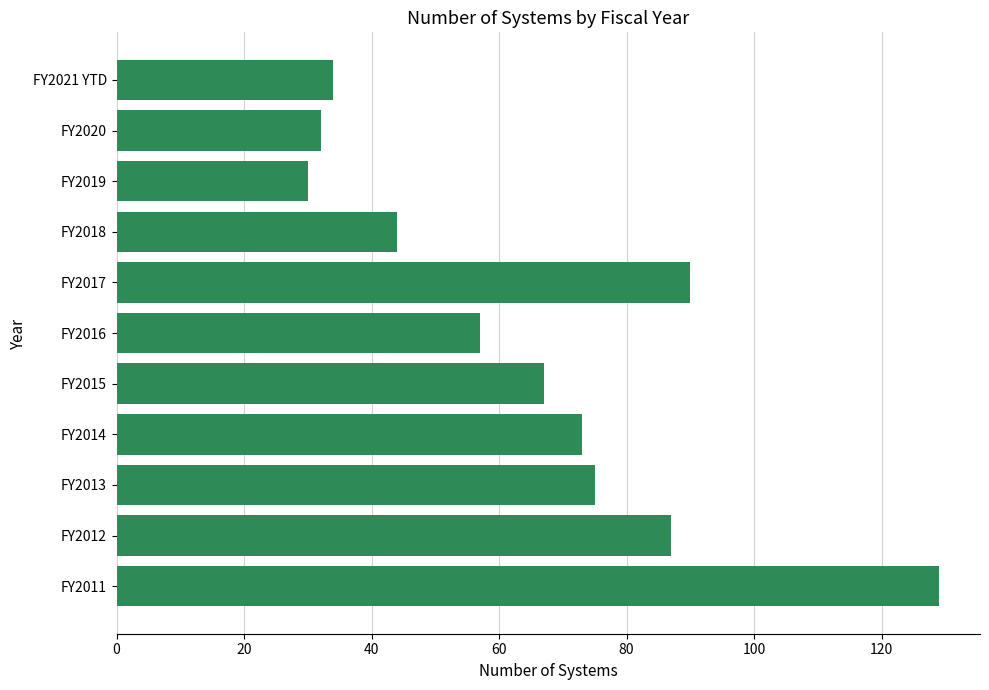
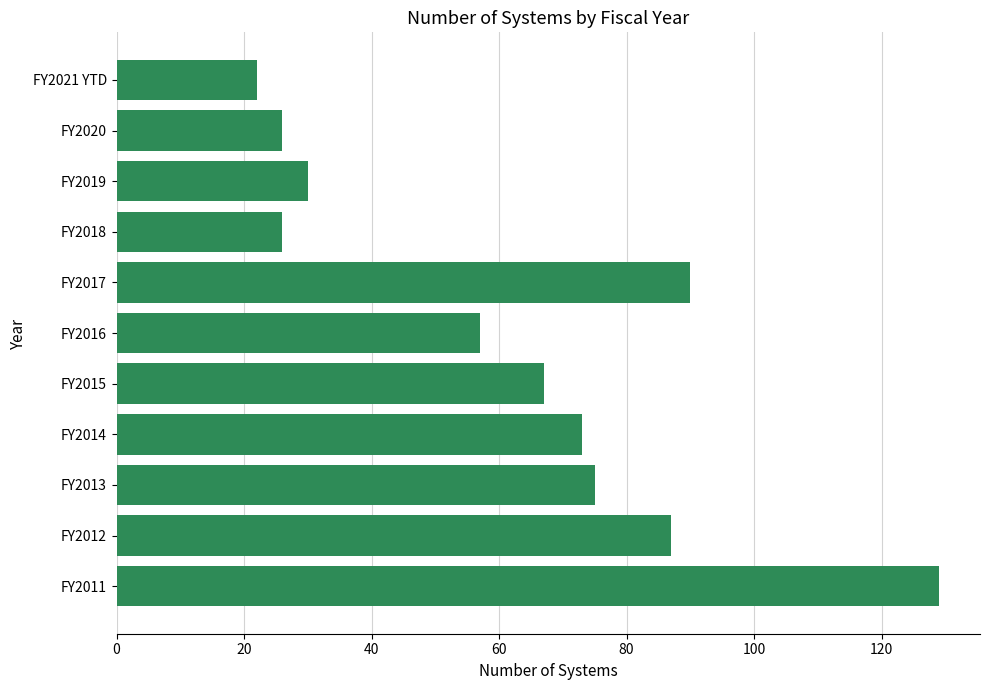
  {
-   "FY2021 YTD": 34,
-   "FY2020": 32,
+   "FY2021 YTD": 22,
+   "FY2020": 26,
    "FY2019": 30,
-   "FY2018": 44,
+   "FY2018": 26,
    "FY2017": 90,
    "FY2016": 57,
    "FY2015": 67,
    "FY2014": 73,
    "FY2013": 75,
    "FY2012": 87,
    "FY2011": 129
  }
